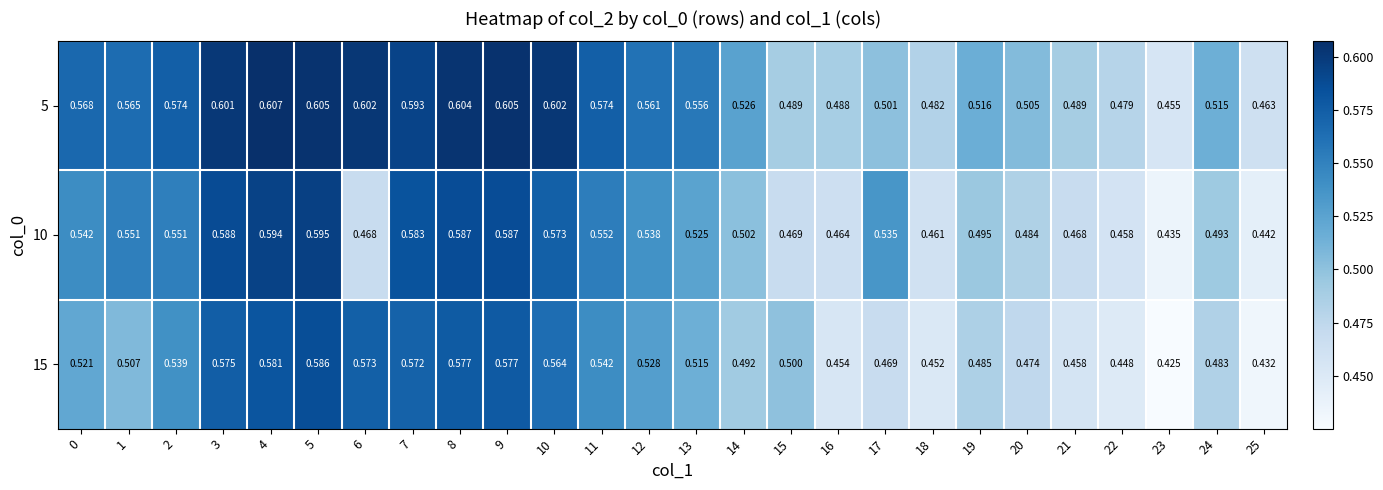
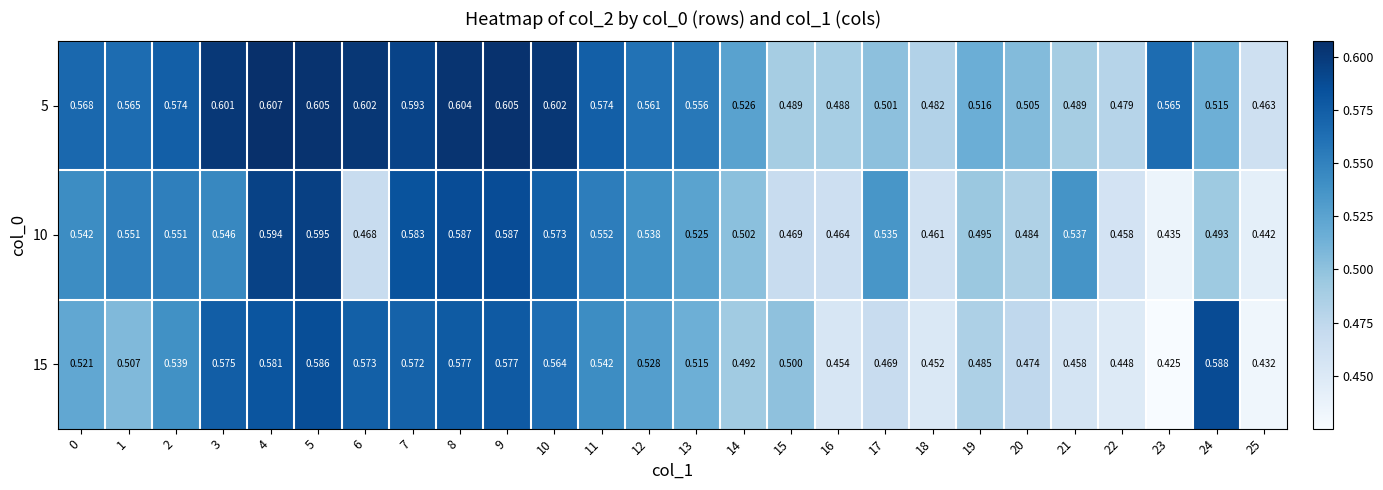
  {
    "5": {
      "0": 0.568,
      "1": 0.565,
      "2": 0.574,
      "3": 0.601,
      "4": 0.607,
      "5": 0.605,
      "6": 0.602,
      "7": 0.593,
      "8": 0.604,
      "9": 0.605,
      "10": 0.602,
      "11": 0.574,
      "12": 0.561,
      "13": 0.556,
      "14": 0.526,
      "15": 0.489,
      "16": 0.488,
      "17": 0.501,
      "18": 0.482,
      "19": 0.516,
      "20": 0.505,
      "21": 0.489,
      "22": 0.479,
-     "23": 0.455,
+     "23": 0.565,
      "24": 0.515,
      "25": 0.463
    },
    "10": {
      "0": 0.542,
      "1": 0.551,
      "2": 0.551,
-     "3": 0.588,
+     "3": 0.546,
      "4": 0.594,
      "5": 0.595,
      "6": 0.468,
      "7": 0.583,
      "8": 0.587,
      "9": 0.587,
      "10": 0.573,
      "11": 0.552,
      "12": 0.538,
      "13": 0.525,
      "14": 0.502,
      "15": 0.469,
      "16": 0.464,
      "17": 0.535,
      "18": 0.461,
      "19": 0.495,
      "20": 0.484,
-     "21": 0.468,
+     "21": 0.537,
      "22": 0.458,
      "23": 0.435,
      "24": 0.493,
      "25": 0.442
    },
    "15": {
      "0": 0.521,
      "1": 0.507,
      "2": 0.539,
      "3": 0.575,
      "4": 0.581,
      "5": 0.586,
      "6": 0.573,
      "7": 0.572,
      "8": 0.577,
      "9": 0.577,
      "10": 0.564,
      "11": 0.542,
      "12": 0.528,
      "13": 0.515,
      "14": 0.492,
      "15": 0.500,
      "16": 0.454,
      "17": 0.469,
      "18": 0.452,
      "19": 0.485,
      "20": 0.474,
      "21": 0.458,
      "22": 0.448,
      "23": 0.425,
-     "24": 0.483,
+     "24": 0.588,
      "25": 0.432
    }
  }
